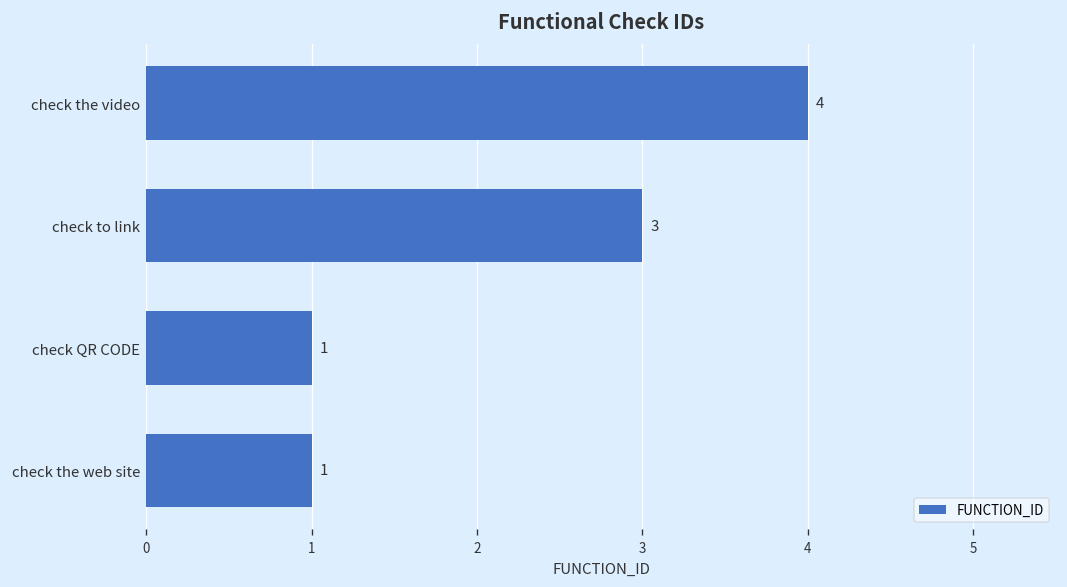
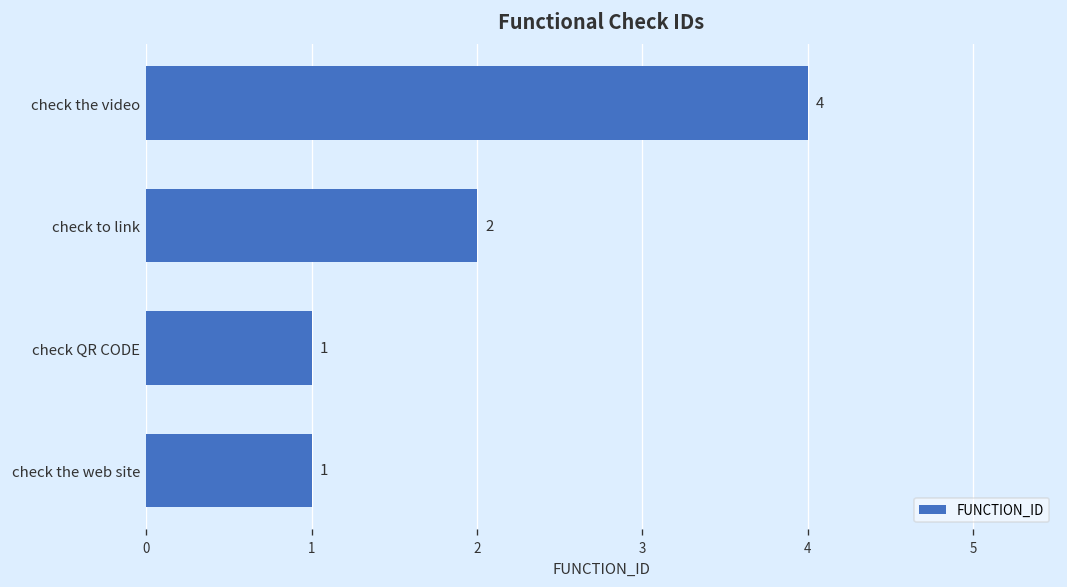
  {
    "check the video": 4,
-   "check to link": 3,
+   "check to link": 2,
    "check QR CODE": 1,
    "check the web site": 1
  }
